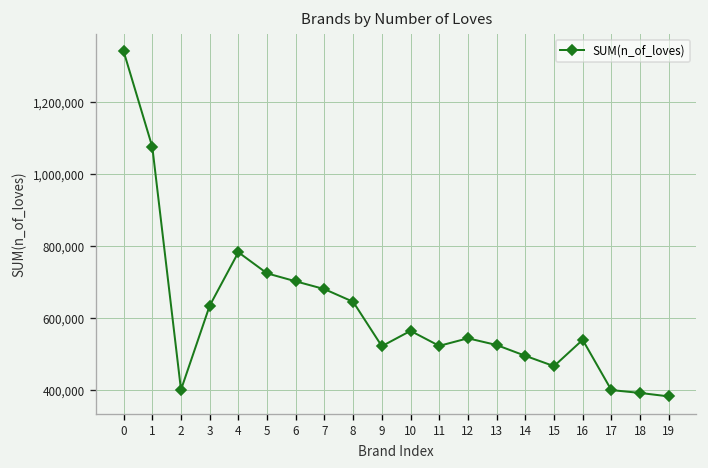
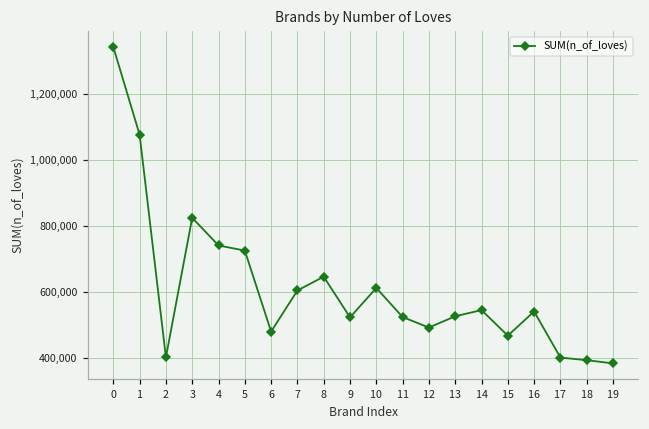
  {
    "0": "1,340,000",
    "1": "1,080,000",
    "2": "400,000",
-   "3": "630,000",
-   "4": "780,000",
+   "3": "820,000",
+   "4": "740,000",
    "5": "720,000",
-   "6": "700,000",
-   "7": "680,000",
+   "6": "480,000",
+   "7": "600,000",
    "8": "650,000",
    "9": "520,000",
-   "10": "560,000",
+   "10": "610,000",
    "11": "520,000",
-   "12": "540,000",
+   "12": "490,000",
    "13": "530,000",
-   "14": "500,000",
+   "14": "540,000",
    "15": "470,000",
    "16": "540,000",
    "17": "400,000",
    "18": "390,000",
    "19": "380,000"
  }
